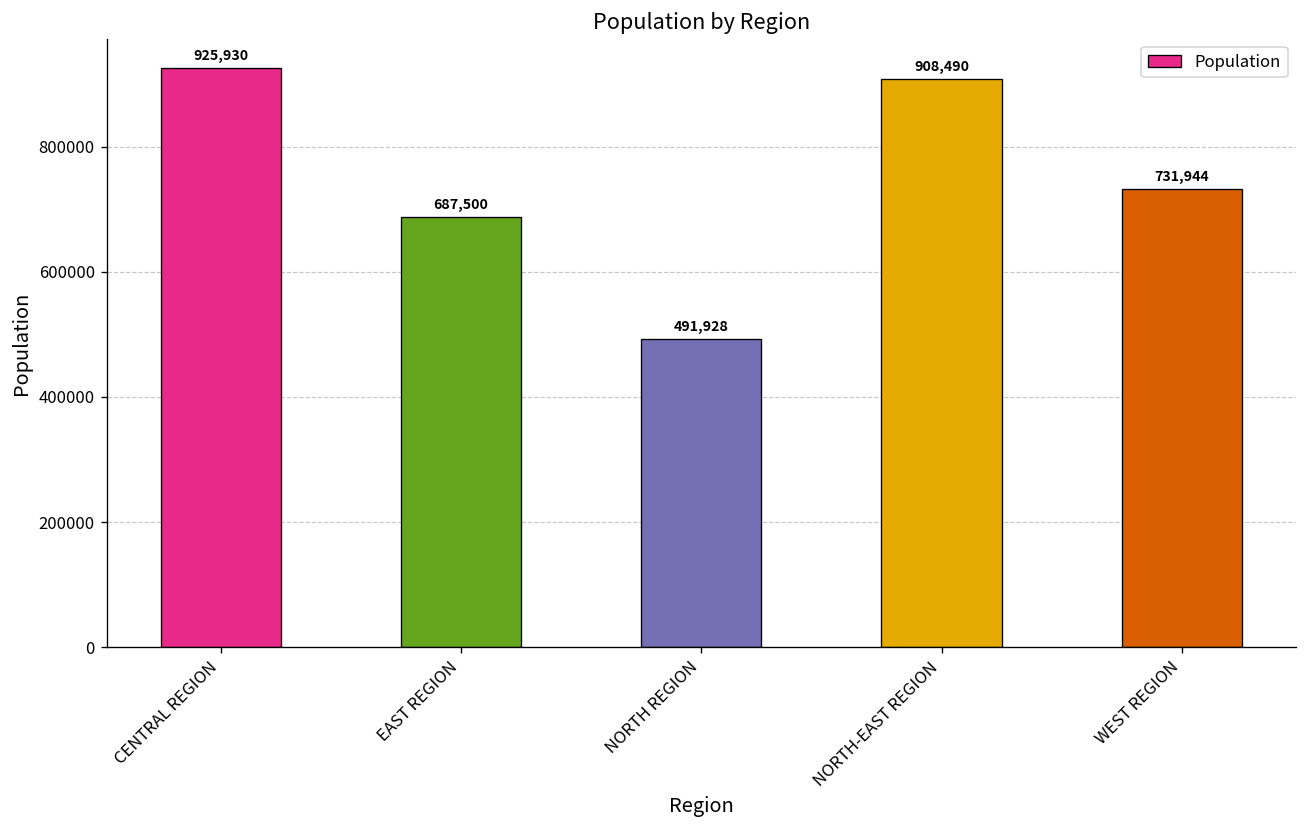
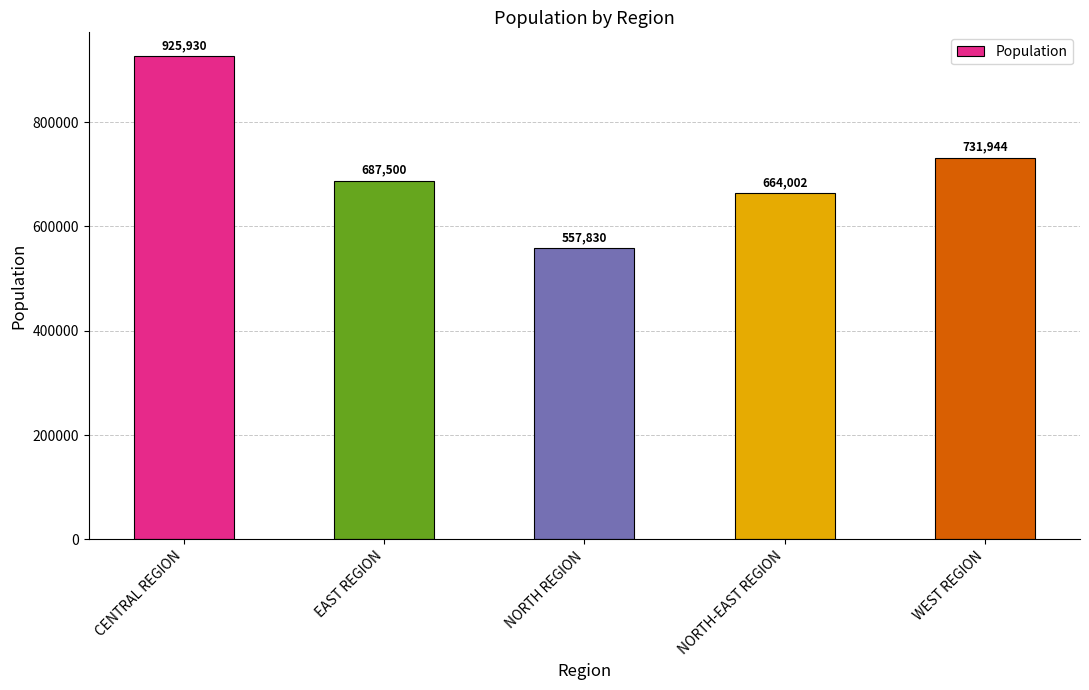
  {
    "CENTRAL REGION": "925,930",
    "EAST REGION": "687,500",
-   "NORTH REGION": "491,928",
-   "NORTH-EAST REGION": "908,490",
+   "NORTH REGION": "557,830",
+   "NORTH-EAST REGION": "664,002",
    "WEST REGION": "731,944"
  }
